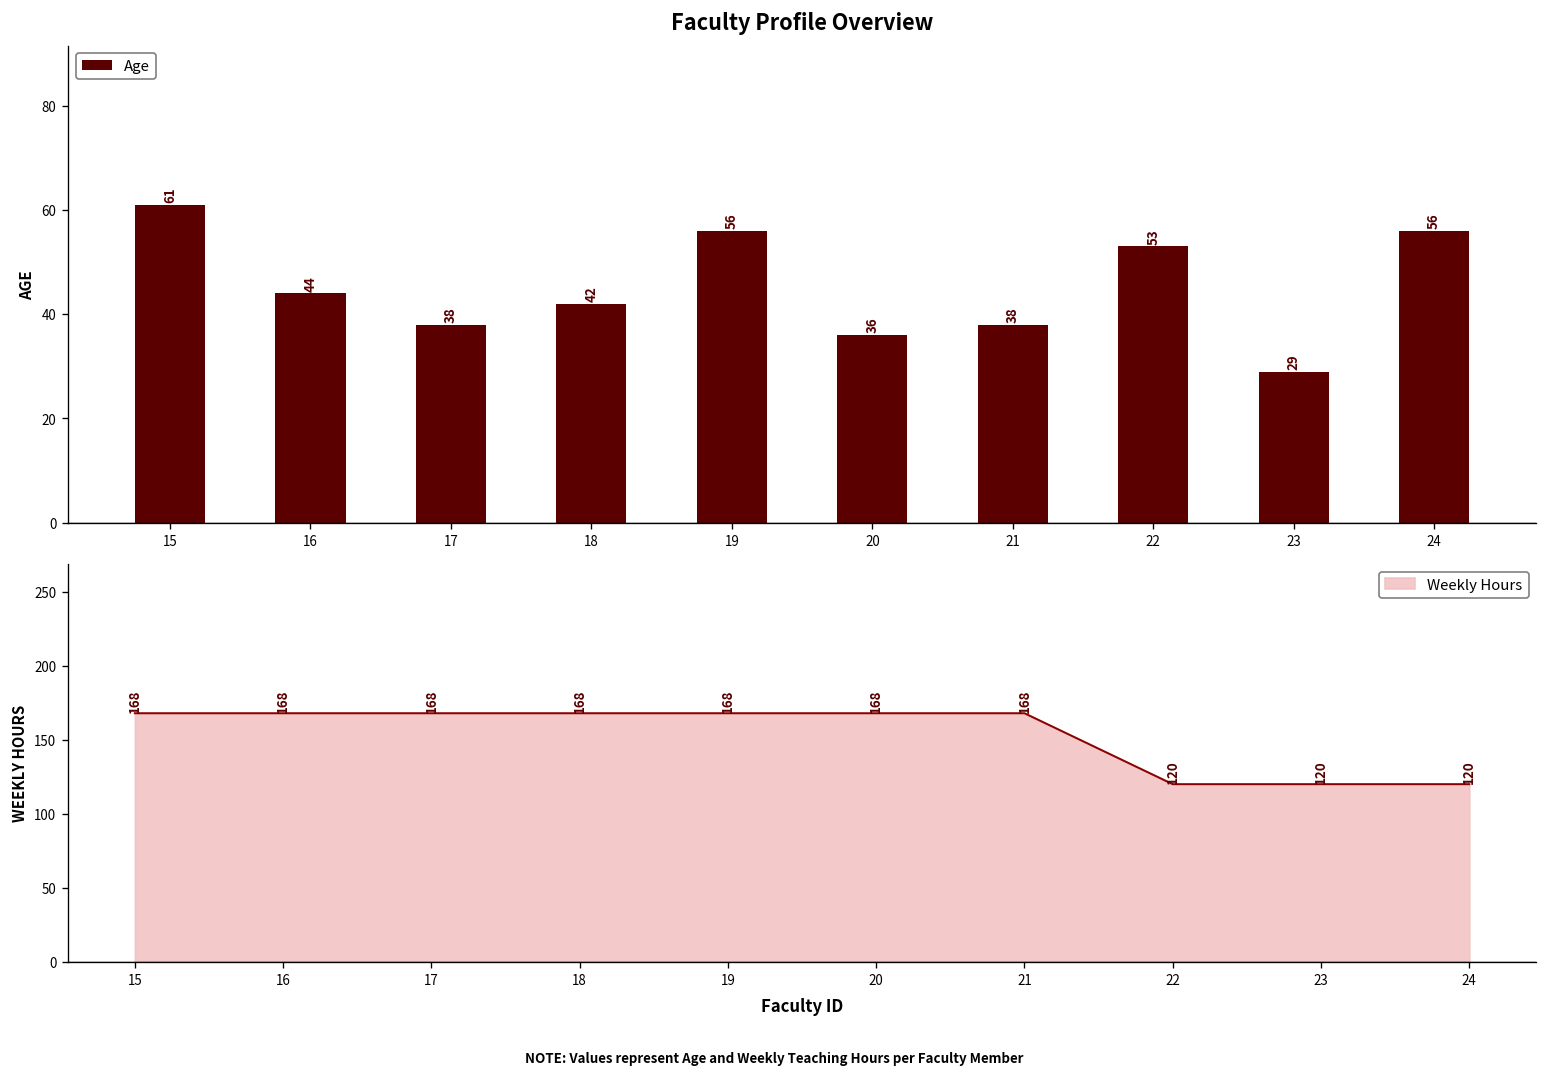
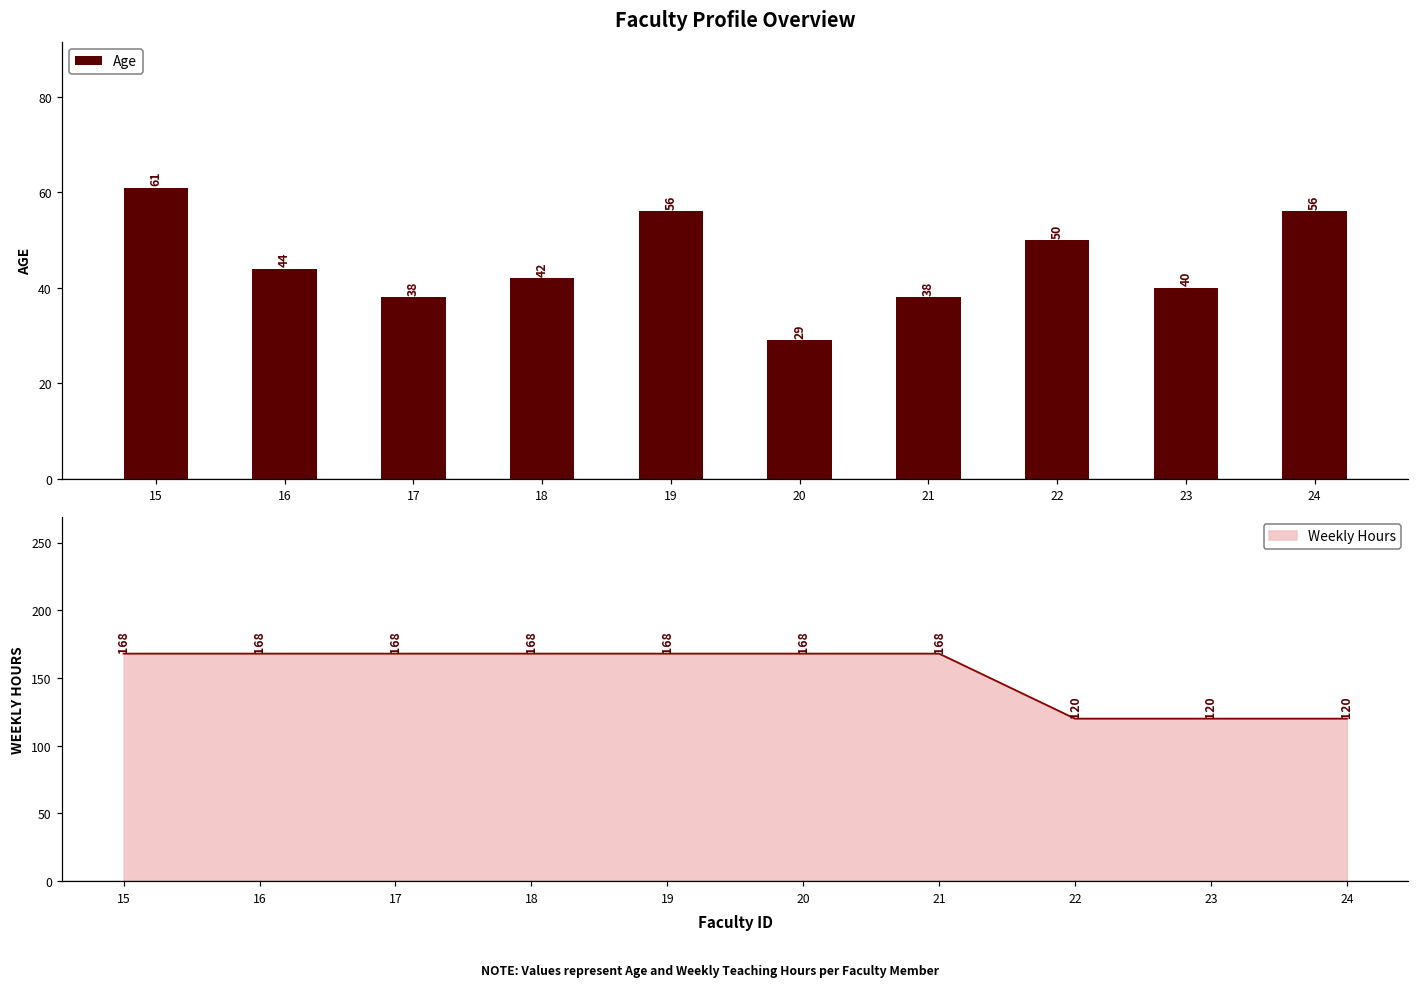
  {
    "Faculty Profile Overview": {
      "15": 61,
      "16": 44,
      "17": 38,
      "18": 42,
      "19": 56,
-     "20": 36,
+     "20": 29,
      "21": 38,
-     "22": 53,
-     "23": 29,
+     "22": 50,
+     "23": 40,
      "24": 56
    }
  }
